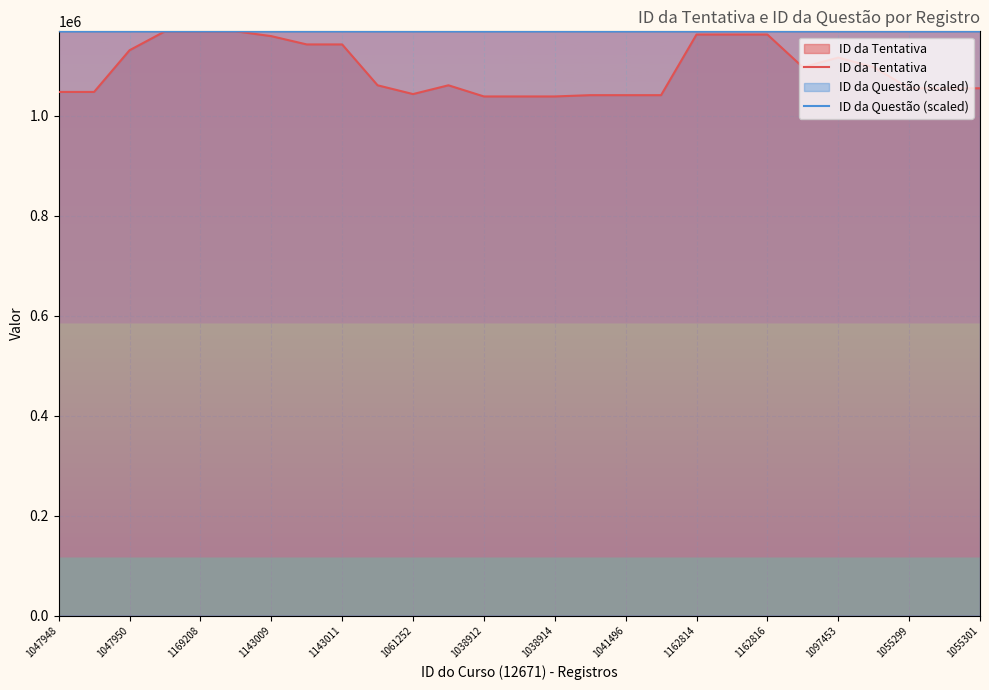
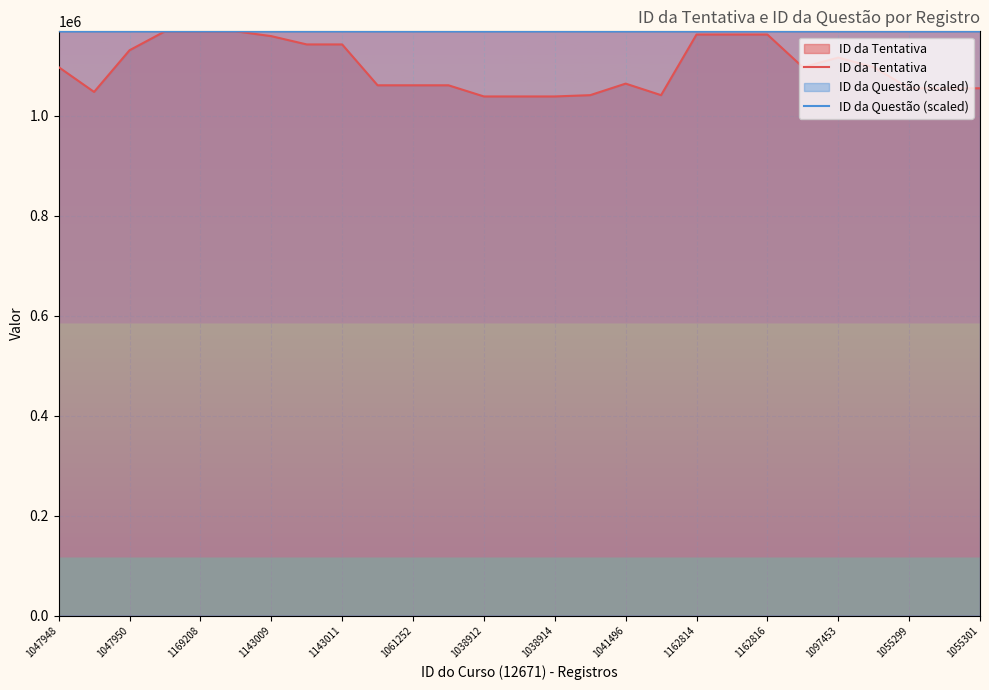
  {
    "ID da Tentativa": {
-     "1047948": 1050000,
+     "1047948": 1100000,
      "1047950": 1130000,
      "1143009": 1160000,
      "1143011": 1140000,
-     "1061252": 1040000,
+     "1061252": 1060000,
      "1038912": 1040000,
      "1038914": 1040000,
-     "1041496": 1040000,
+     "1041496": 1060000,
      "1162814": 1160000,
      "1162816": 1160000,
      "1055301": 1060000
    },
    "ID da Questão (scaled)": {
      "1047948": 1170000,
      "1047950": 1170000,
      "1143009": 1170000,
      "1143011": 1170000,
      "1061252": 1170000,
      "1038912": 1170000,
      "1038914": 1170000,
      "1041496": 1170000,
      "1162814": 1170000,
      "1162816": 1170000,
      "1097453": 1170000,
      "1055299": 1170000,
      "1055301": 1170000
    }
  }
